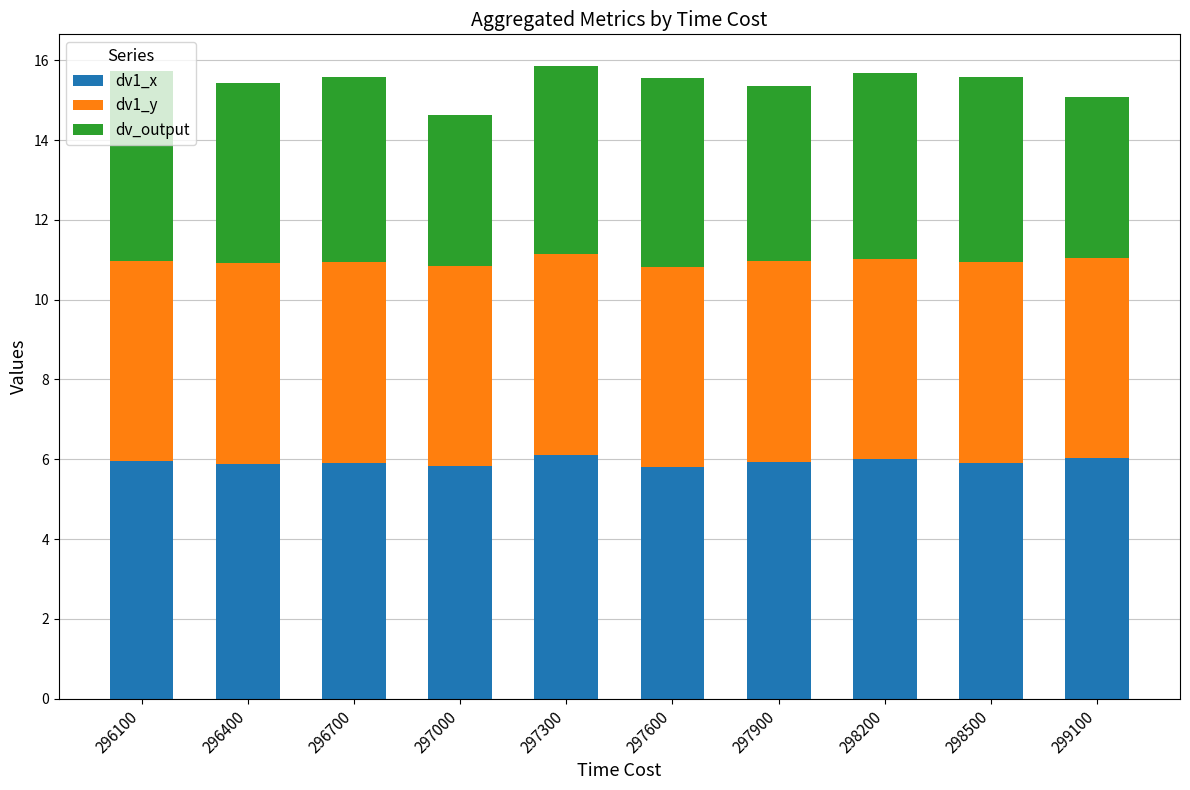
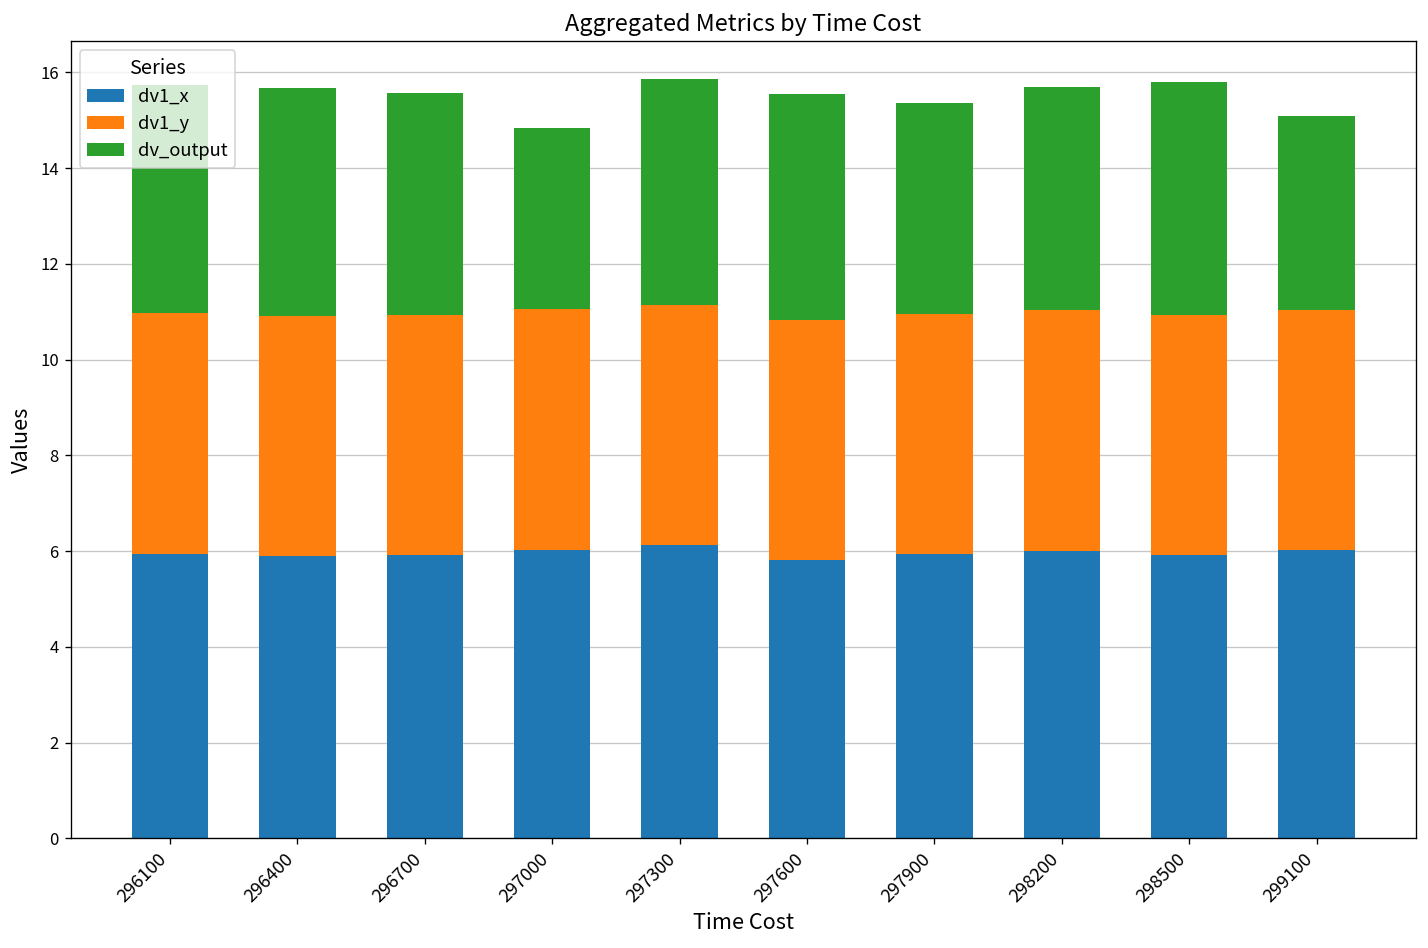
  {
    "dv1_x": {
      "296100": 5.9,
      "296400": 5.9,
      "296700": 5.9,
-     "297000": 5.8,
+     "297000": 6.0,
      "297300": 6.1,
      "297600": 5.8,
      "297900": 5.9,
      "298200": 6.0,
      "298500": 5.9,
      "299100": 6.0
    },
    "dv1_y": {
      "296100": 5.0,
      "296400": 5.0,
      "296700": 5.0,
      "297000": 5.0,
      "297300": 5.0,
      "297600": 5.0,
      "297900": 5.0,
      "298200": 5.0,
      "298500": 5.0,
      "299100": 5.0
    },
    "dv_output": {
-     "296400": 4.5,
+     "296400": 4.8,
      "296700": 4.6,
      "297000": 3.8,
      "297300": 4.7,
      "297600": 4.7,
      "297900": 4.4,
      "298200": 4.7,
-     "298500": 4.6,
+     "298500": 4.9,
      "299100": 4.0
    }
  }
